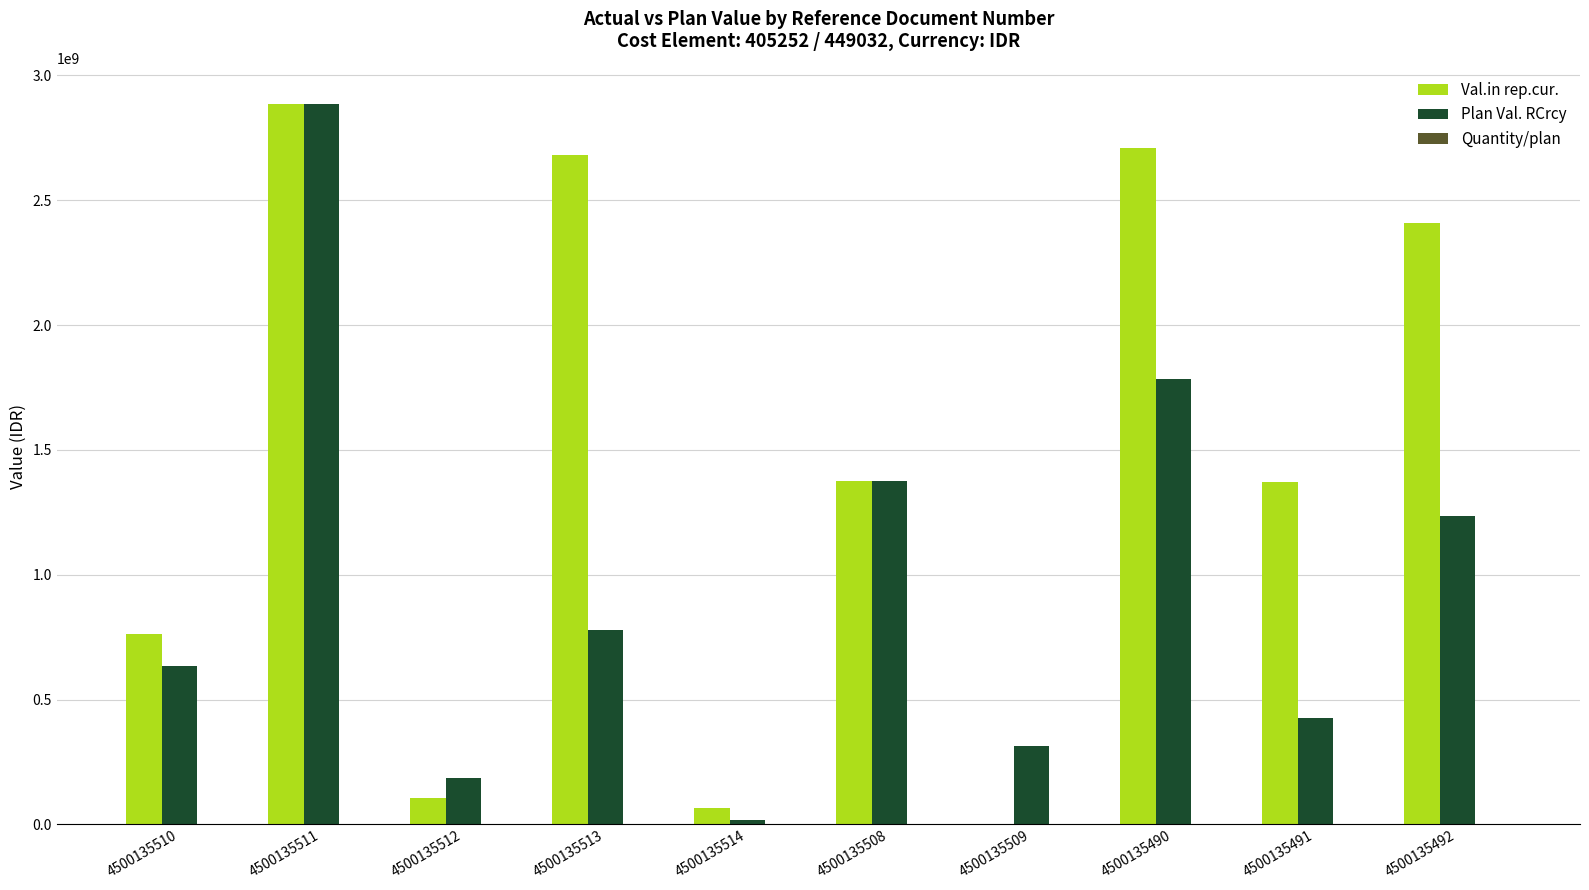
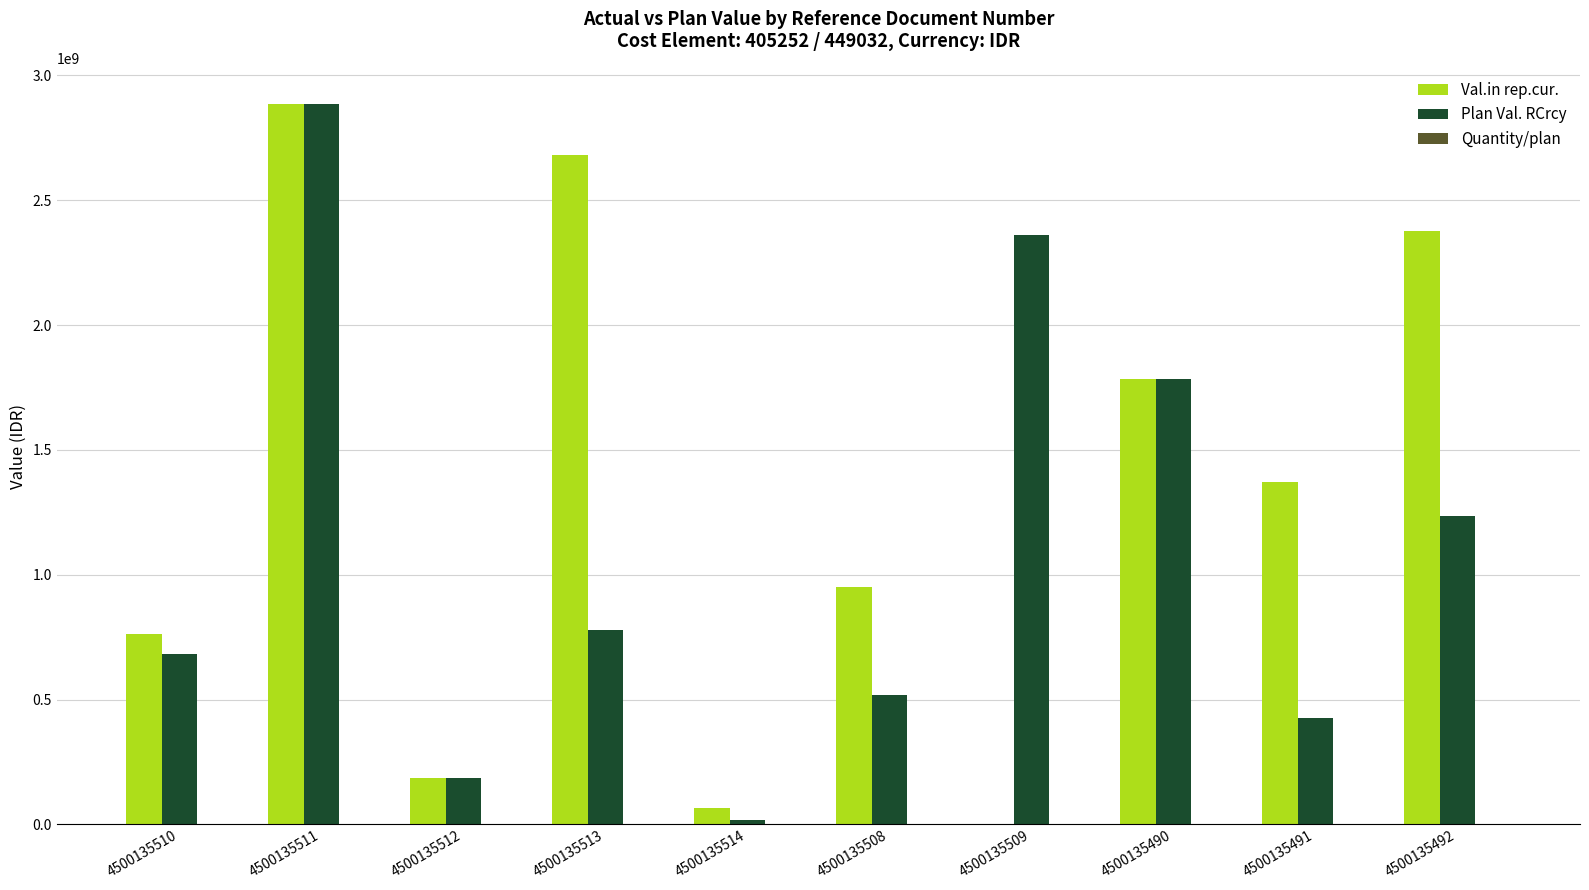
  {
    "Val.in rep.cur.": {
      "4500135510": 760000000,
      "4500135511": 2890000000,
-     "4500135512": 100000000,
+     "4500135512": 180000000,
      "4500135513": 2680000000,
      "4500135514": 70000000,
-     "4500135508": 1370000000,
+     "4500135508": 950000000,
      "4500135509": 0,
-     "4500135490": 2710000000,
+     "4500135490": 1780000000,
      "4500135491": 1370000000,
-     "4500135492": 2410000000
+     "4500135492": 2380000000
    },
    "Plan Val. RCrcy": {
-     "4500135510": 630000000,
+     "4500135510": 680000000,
      "4500135511": 2890000000,
      "4500135512": 180000000,
      "4500135513": 780000000,
      "4500135514": 20000000,
-     "4500135508": 1370000000,
-     "4500135509": 310000000,
+     "4500135508": 520000000,
+     "4500135509": 2360000000,
      "4500135490": 1780000000,
      "4500135491": 430000000,
      "4500135492": 1230000000
    }
  }
